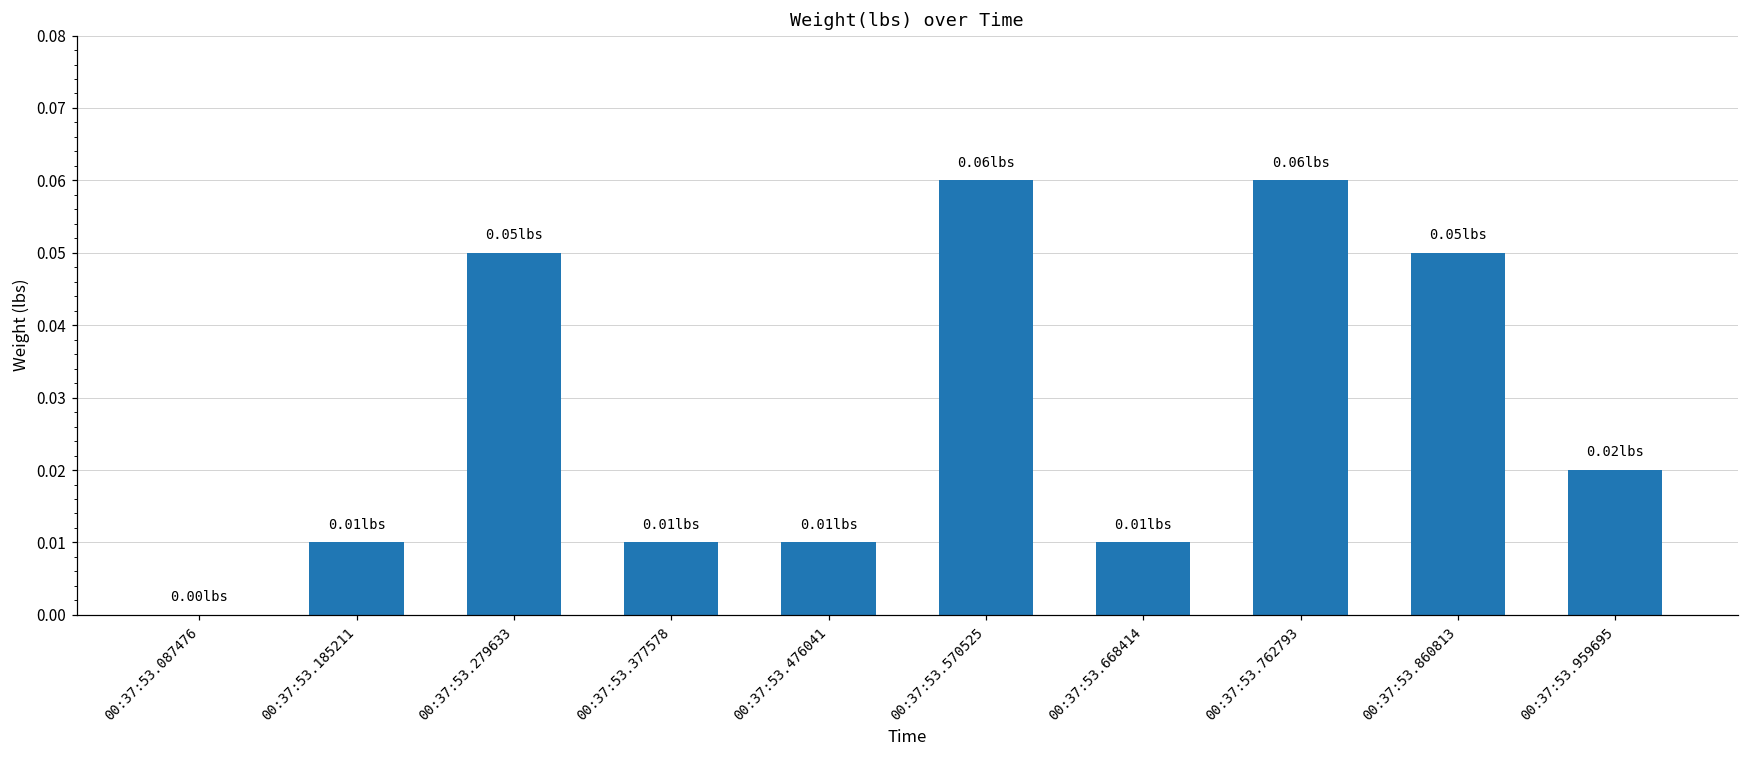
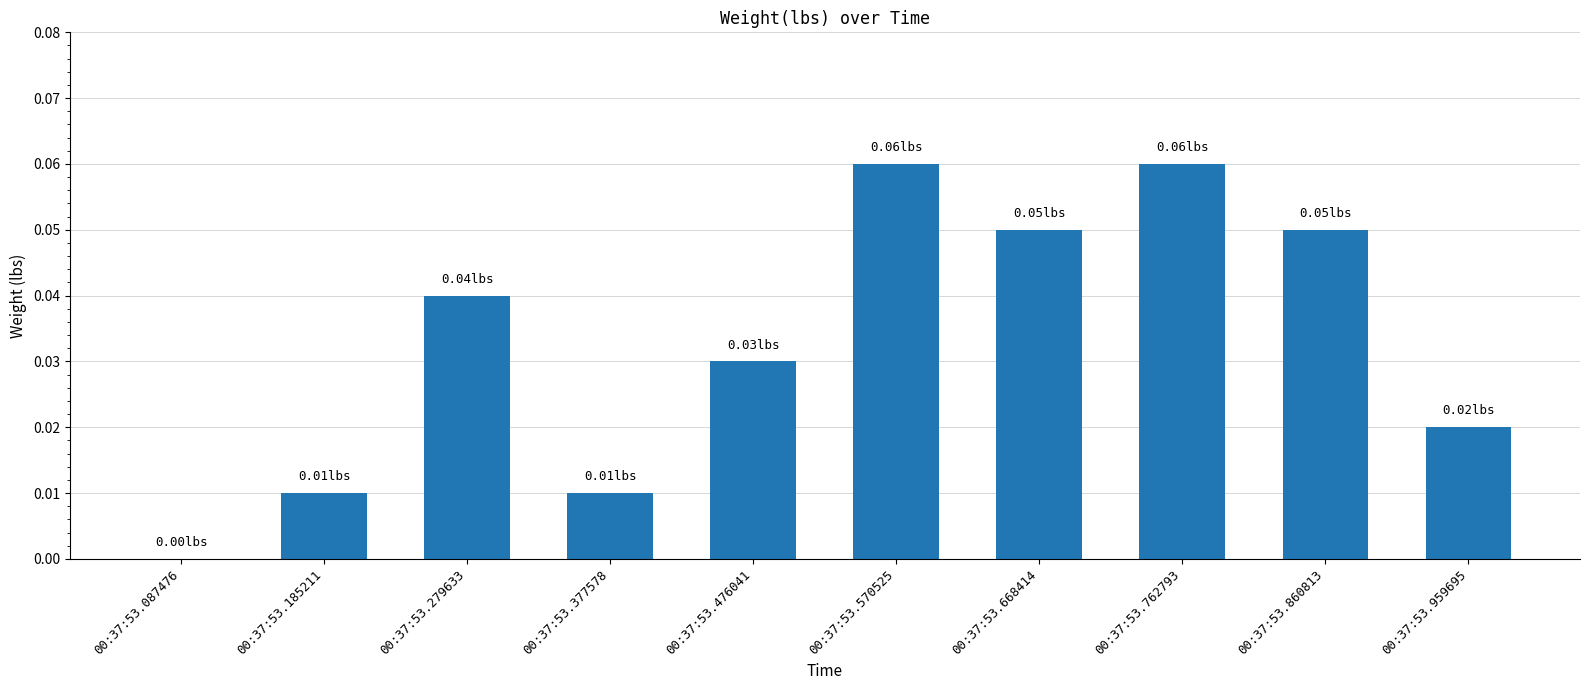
  {
    "00:37:53.087476": 0.00,
    "00:37:53.185211": 0.01,
-   "00:37:53.279633": 0.05,
+   "00:37:53.279633": 0.04,
    "00:37:53.377578": 0.01,
-   "00:37:53.476041": 0.01,
+   "00:37:53.476041": 0.03,
    "00:37:53.570525": 0.06,
-   "00:37:53.668414": 0.01,
+   "00:37:53.668414": 0.05,
    "00:37:53.762793": 0.06,
    "00:37:53.860813": 0.05,
    "00:37:53.959695": 0.02
  }
